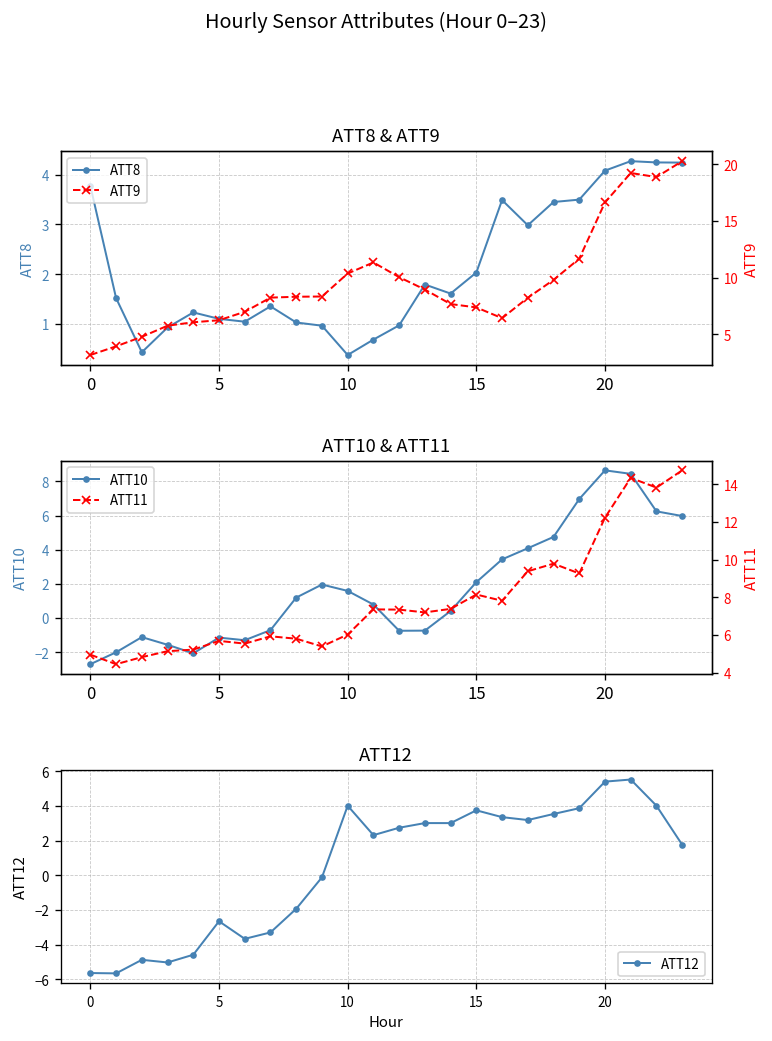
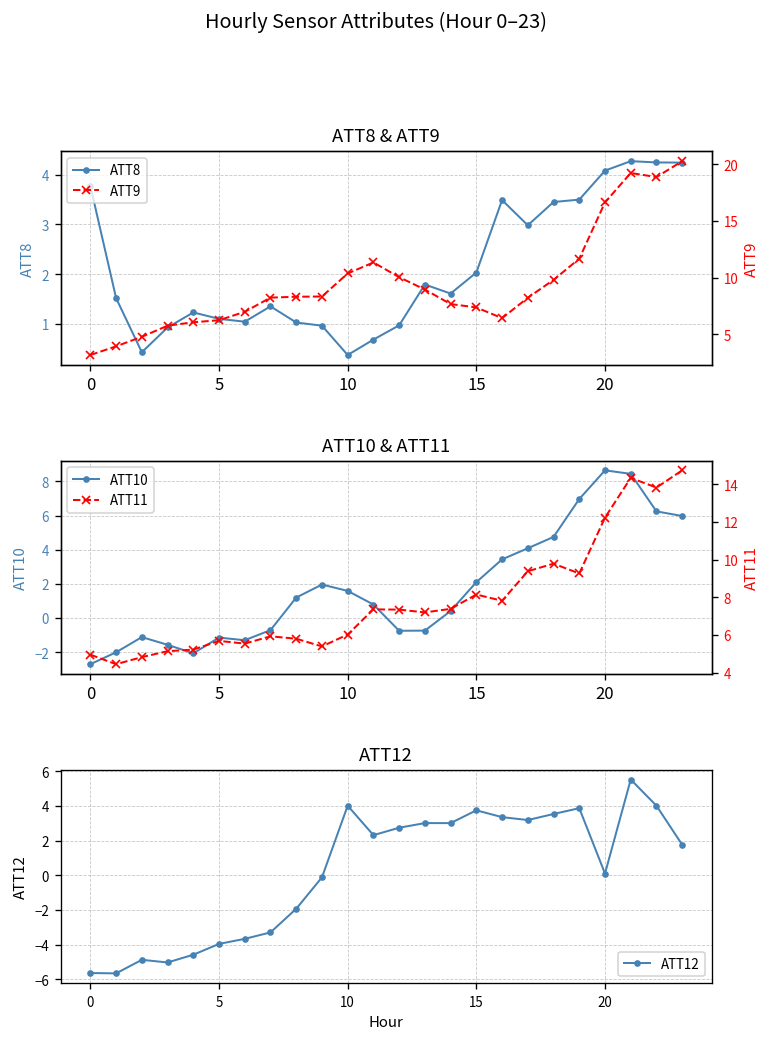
  {
    "ATT12": {
      "0": -5.6,
-     "5": -2.7,
+     "5": -4.0,
      "10": 4.0,
      "15": 3.7,
-     "20": 5.4
+     "20": 0.1
    }
  }
